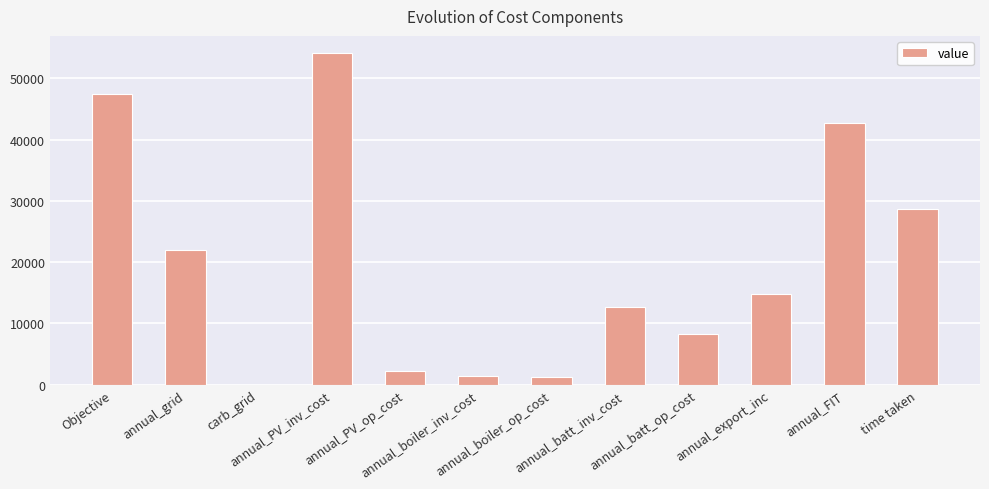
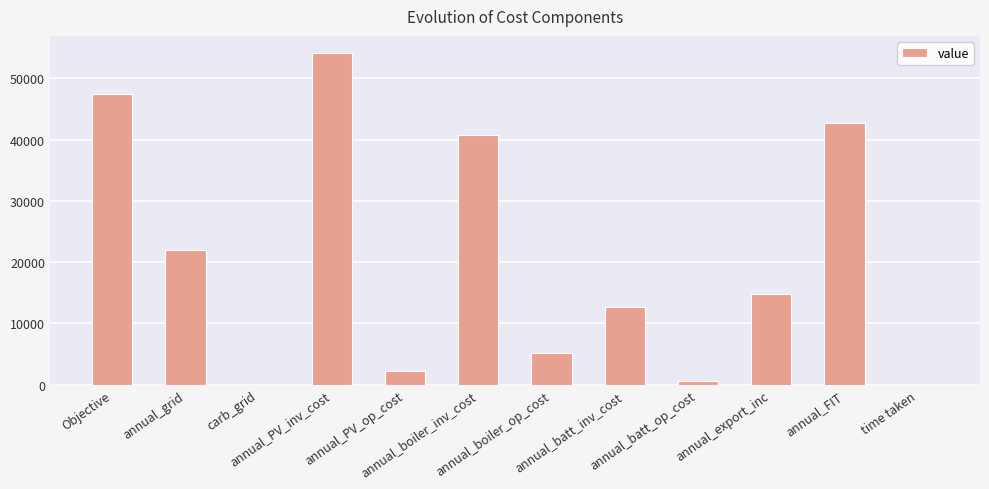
  {
    "Objective": 48000,
    "annual_grid": 22000,
    "carb_grid": 0,
    "annual_PV_inv_cost": 54000,
    "annual_PV_op_cost": 2000,
-   "annual_boiler_inv_cost": 1000,
-   "annual_boiler_op_cost": 1000,
+   "annual_boiler_inv_cost": 41000,
+   "annual_boiler_op_cost": 5000,
    "annual_batt_inv_cost": 13000,
-   "annual_batt_op_cost": 8000,
+   "annual_batt_op_cost": 1000,
    "annual_export_inc": 15000,
    "annual_FIT": 43000,
-   "time taken": 29000
+   "time taken": 0
  }
